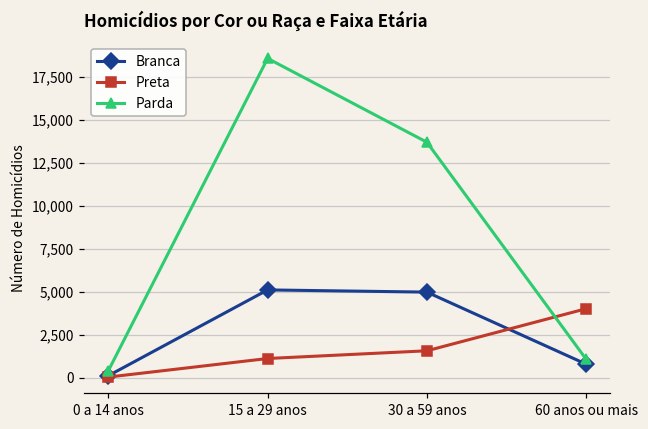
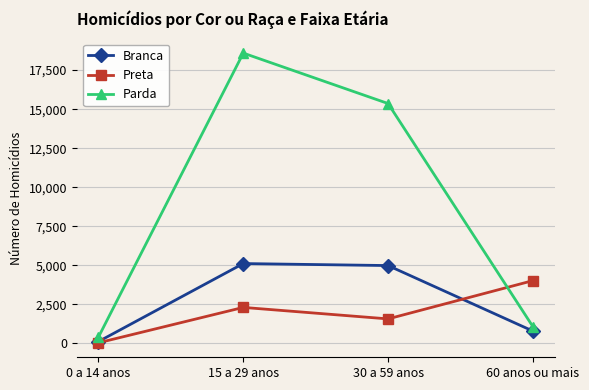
  {
    "Branca": {
      "15 a 29 anos": "5,100",
      "30 a 59 anos": "5,000",
      "60 anos ou mais": "800"
    },
    "Preta": {
-     "15 a 29 anos": "1,100",
+     "15 a 29 anos": "2,300",
      "30 a 59 anos": "1,600",
      "60 anos ou mais": "4,000"
    },
    "Parda": {
      "0 a 14 anos": "400",
      "15 a 29 anos": "18,600",
-     "30 a 59 anos": "13,700",
+     "30 a 59 anos": "15,400",
      "60 anos ou mais": "1,100"
    }
  }
